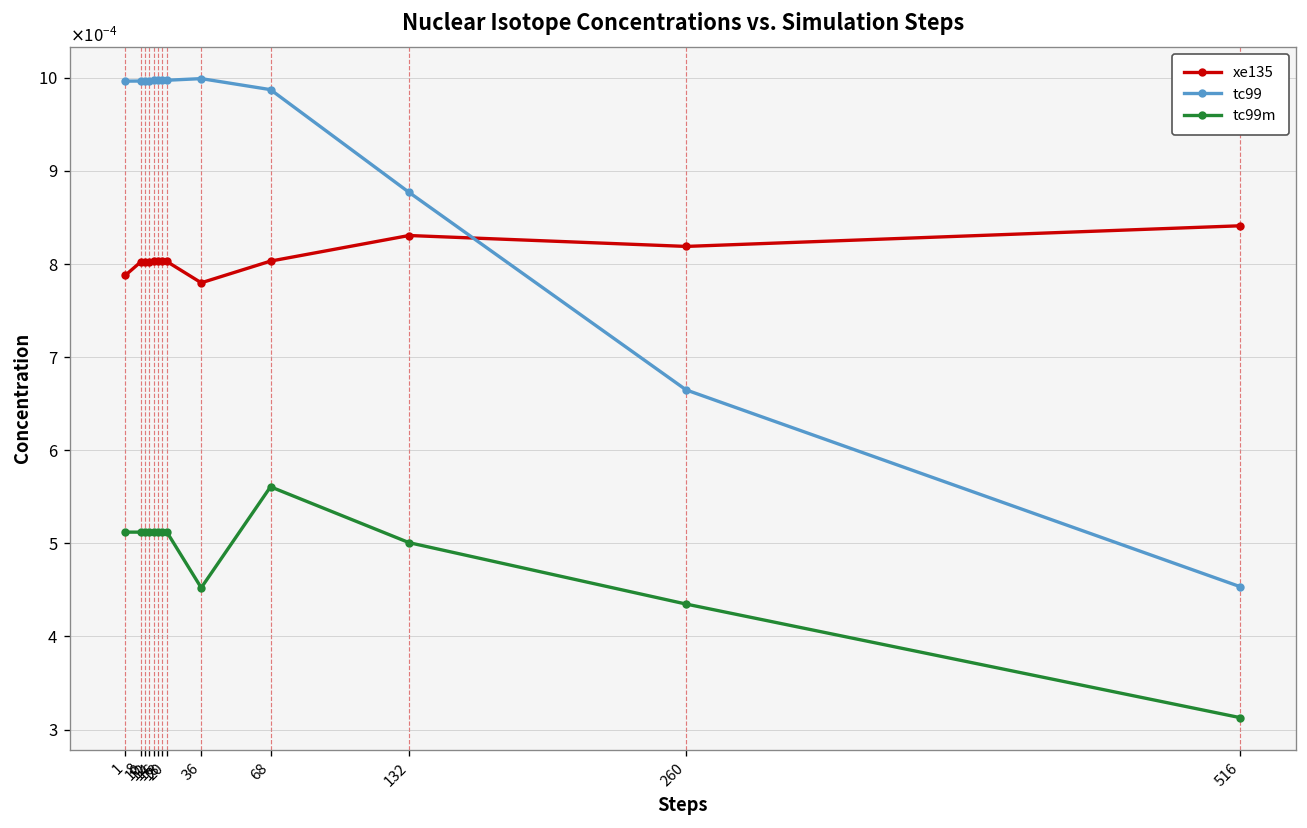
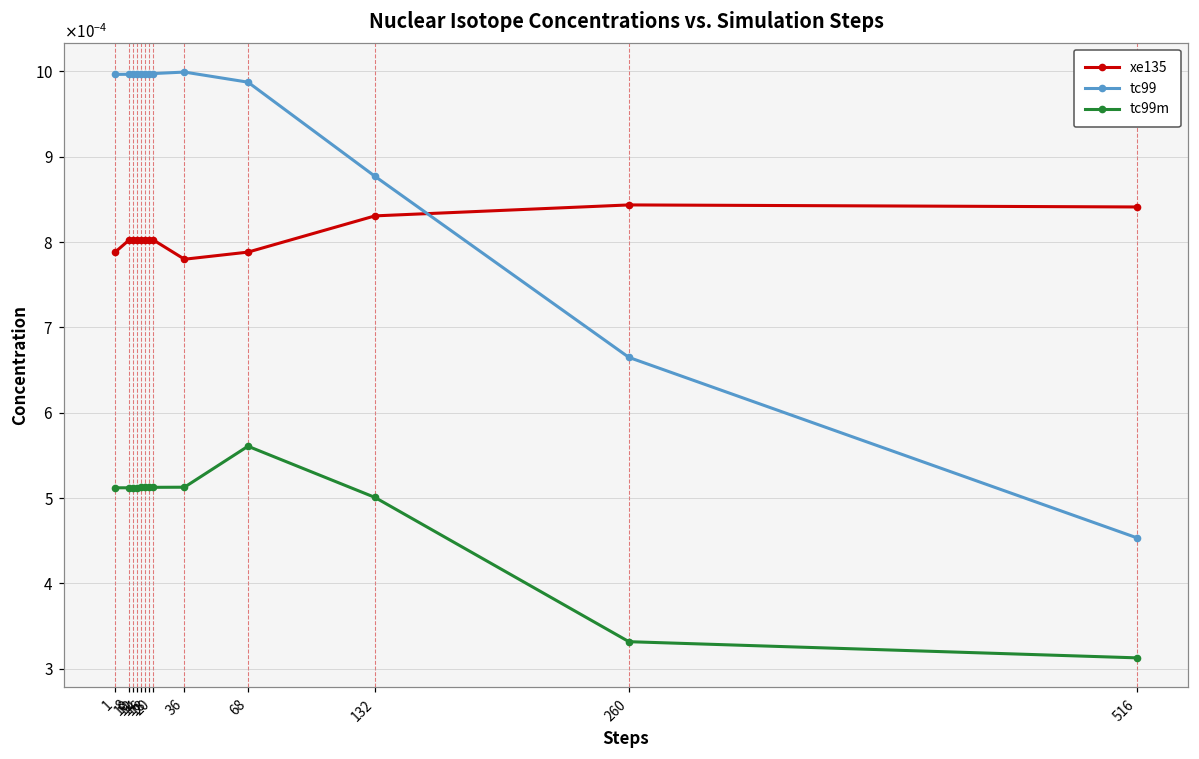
  {
    "xe135": {
      "1": 0.00079,
      "8": 0.00080,
      "10": 0.00080,
      "12": 0.00080,
      "14": 0.00080,
      "16": 0.00080,
      "18": 0.00080,
      "20": 0.00080,
      "36": 0.00078,
-     "68": 0.00080,
+     "68": 0.00079,
      "132": 0.00083,
-     "260": 0.00082,
+     "260": 0.00084,
      "516": 0.00084
    },
    "tc99": {
      "1": 0.00100,
      "8": 0.00100,
      "10": 0.00100,
      "12": 0.00100,
      "14": 0.00100,
      "16": 0.00100,
      "18": 0.00100,
      "20": 0.00100,
      "36": 0.00100,
      "68": 0.00099,
      "132": 0.00088,
      "260": 0.00066,
      "516": 0.00045
    },
    "tc99m": {
      "1": 0.00051,
      "8": 0.00051,
      "10": 0.00051,
      "12": 0.00051,
      "14": 0.00051,
      "16": 0.00051,
      "18": 0.00051,
      "20": 0.00051,
-     "36": 0.00045,
+     "36": 0.00051,
      "68": 0.00056,
      "132": 0.00050,
-     "260": 0.00043,
+     "260": 0.00033,
      "516": 0.00031
    }
  }
